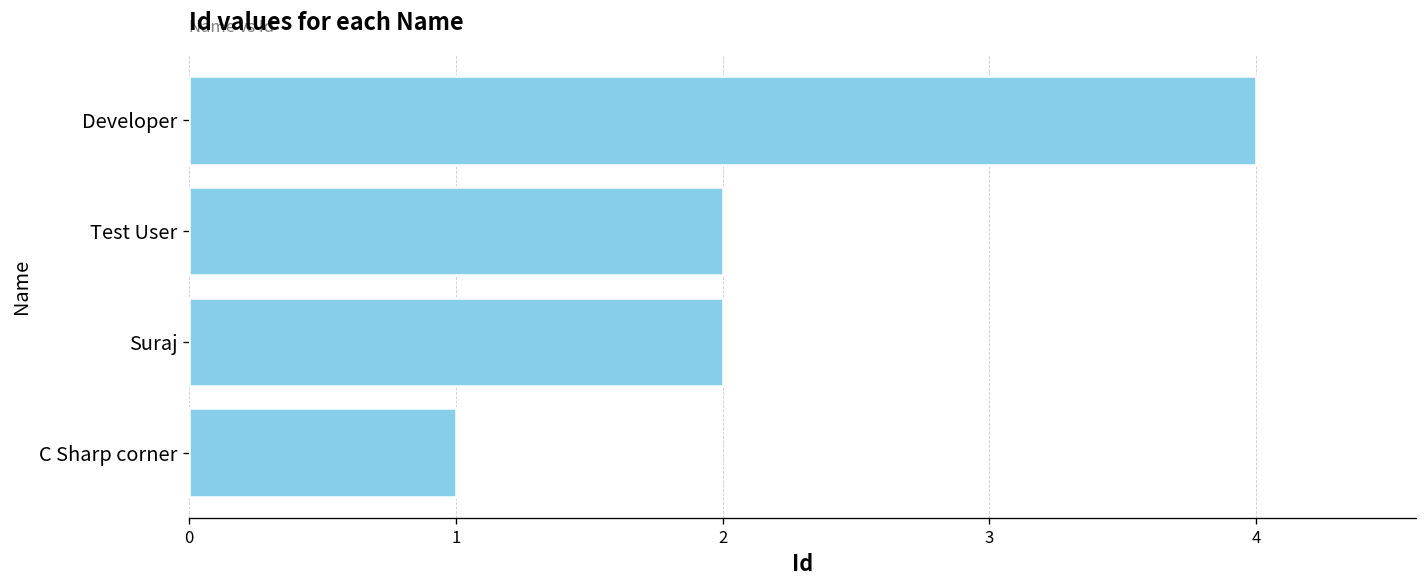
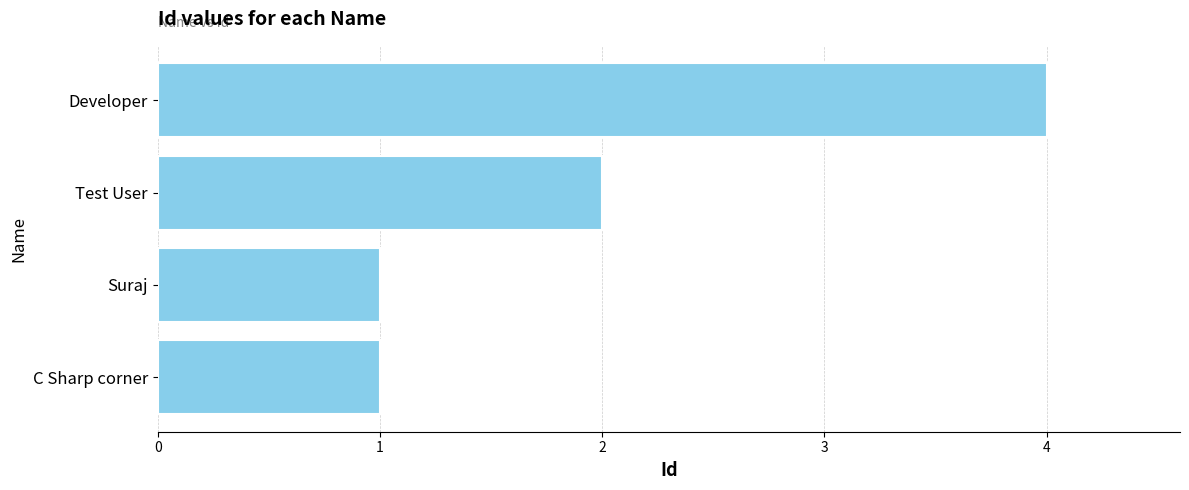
  {
    "Developer": 4,
    "Test User": 2,
-   "Suraj": 2,
+   "Suraj": 1,
    "C Sharp corner": 1
  }
